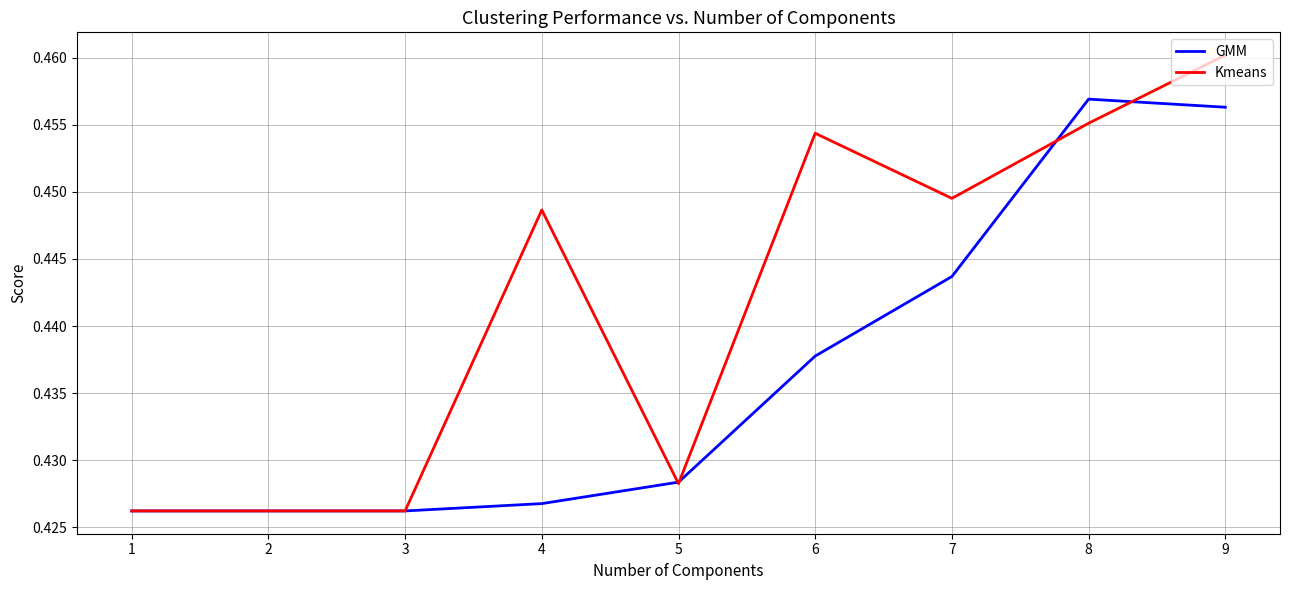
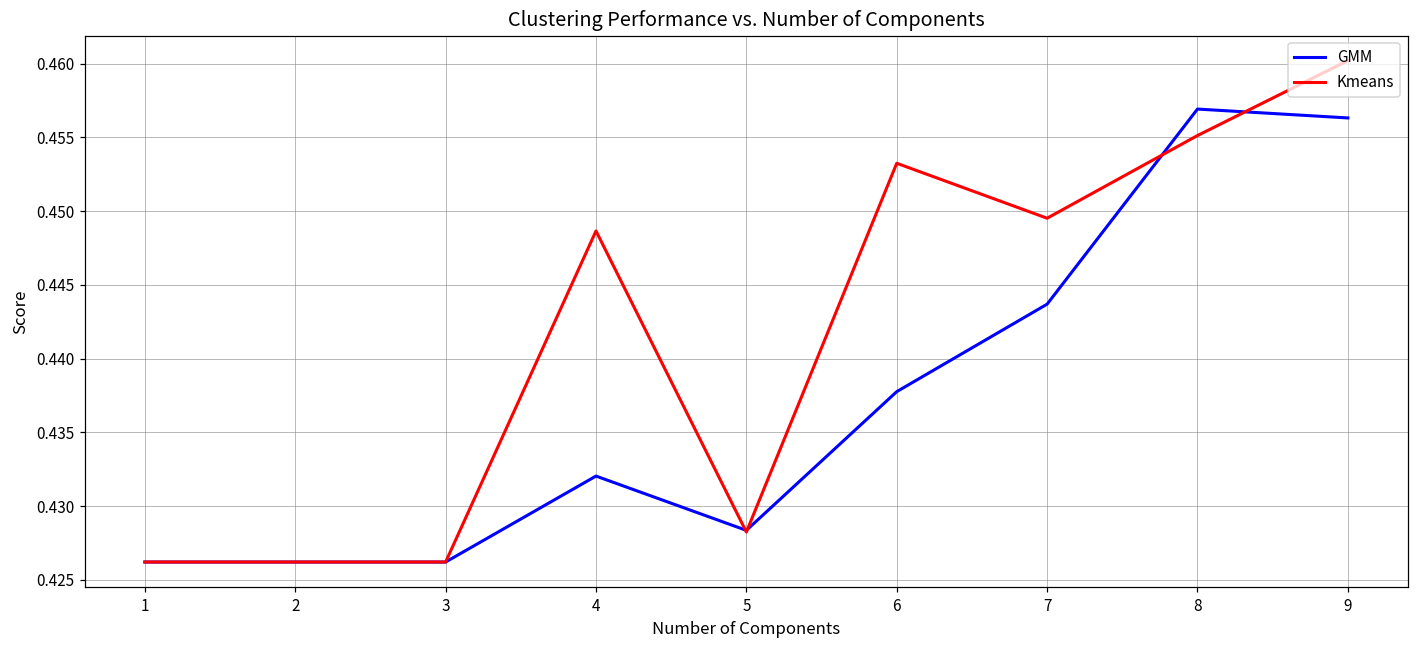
  {
    "GMM": {
-     "4": 0.4268,
+     "4": 0.4320,
      "6": 0.4378,
      "7": 0.4437,
      "8": 0.4569,
      "9": 0.4563
    },
    "Kmeans": {
      "4": 0.4487,
-     "6": 0.4544,
+     "6": 0.4532,
      "7": 0.4495,
      "8": 0.4551
    }
  }
